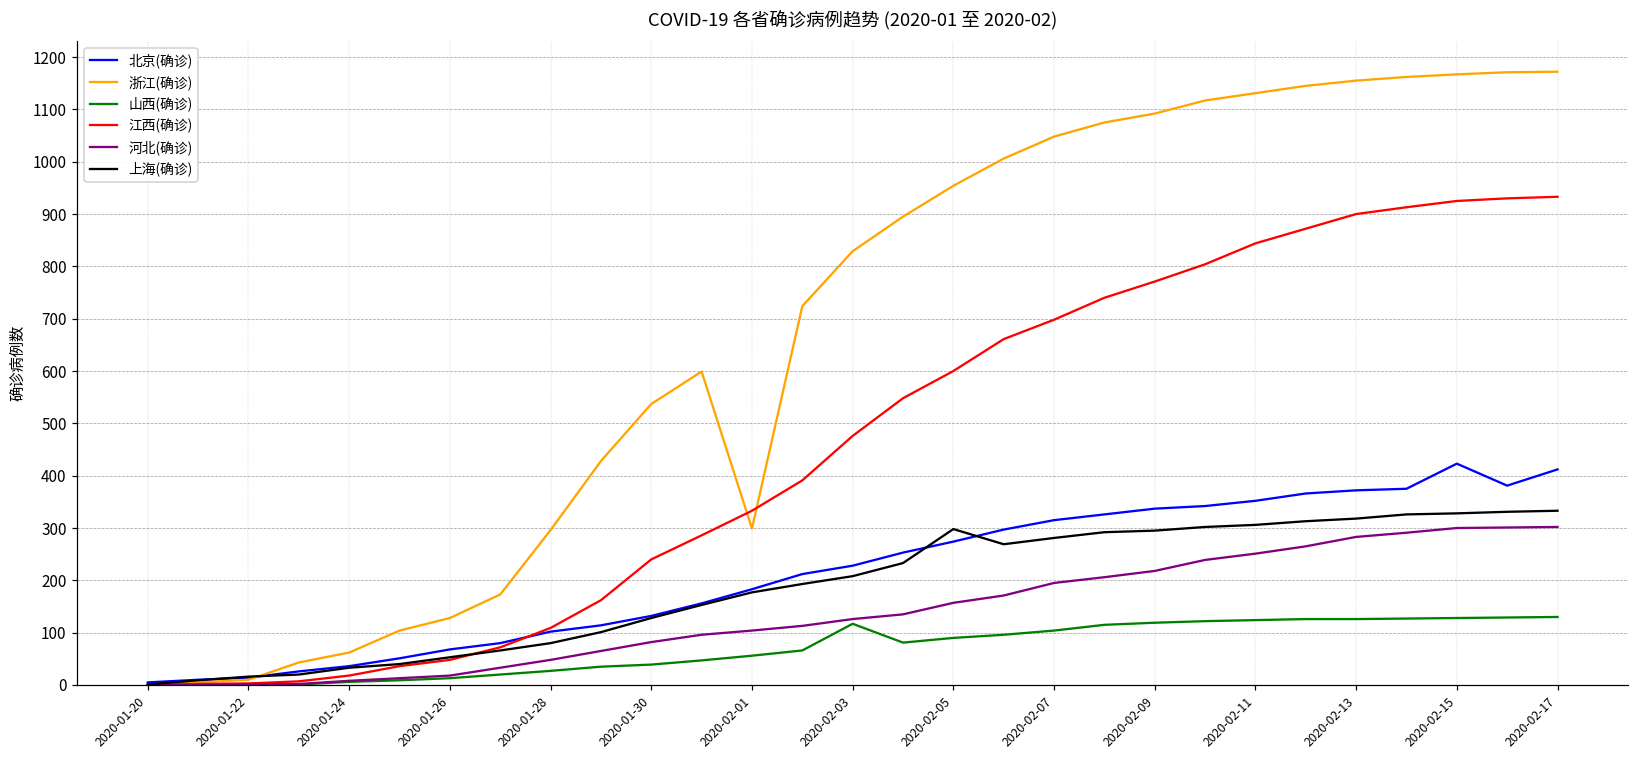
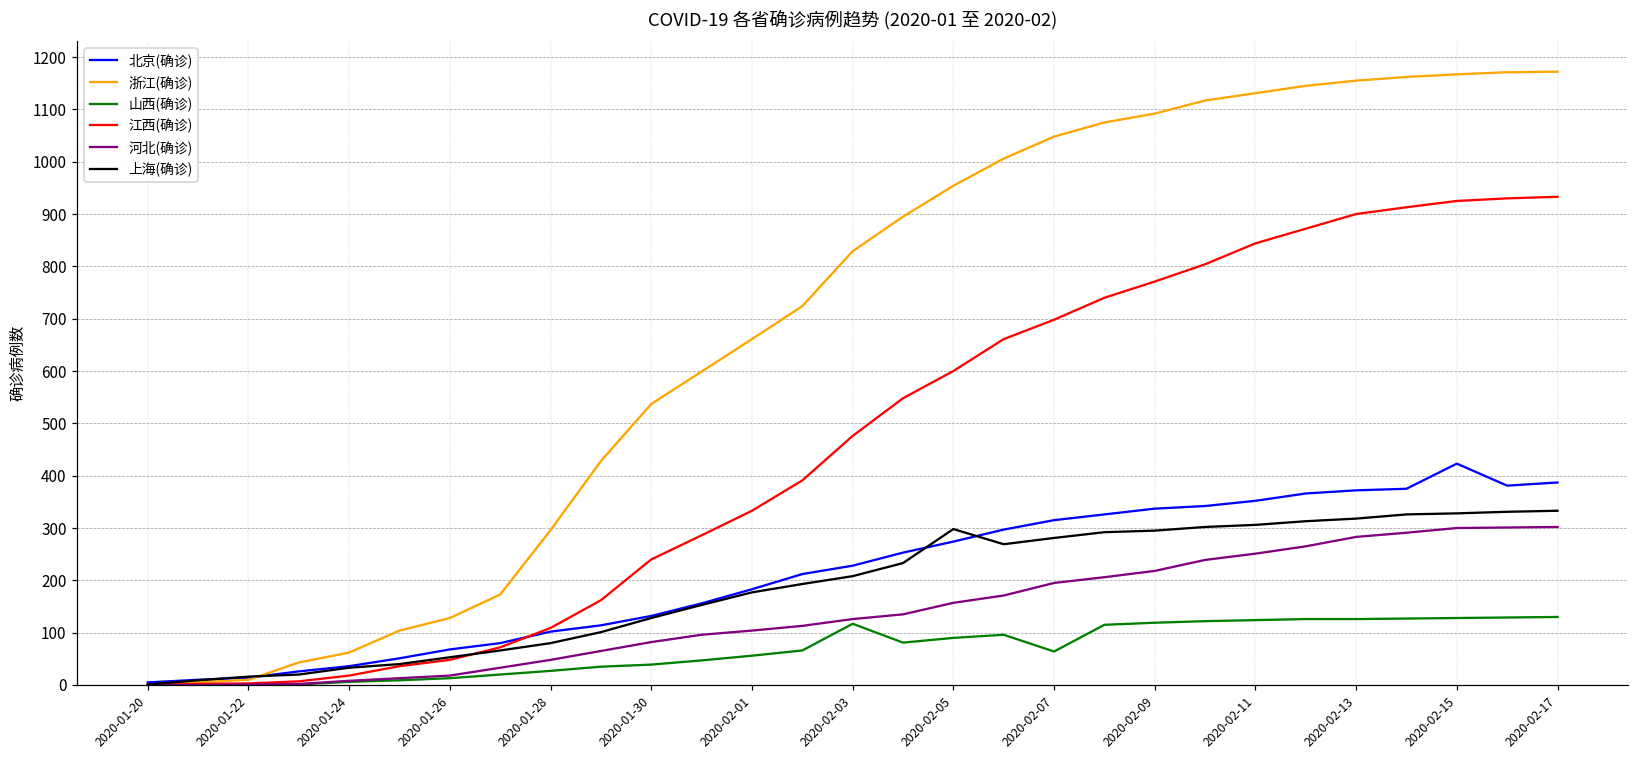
  {
    "北京(确诊)": {
      "2020-01-26": 70,
      "2020-01-28": 100,
      "2020-02-01": 180,
      "2020-02-03": 230,
      "2020-02-05": 270,
      "2020-02-07": 320,
      "2020-02-09": 340,
      "2020-02-11": 350,
      "2020-02-13": 370,
      "2020-02-15": 420,
-     "2020-02-17": 410
+     "2020-02-17": 390
    },
    "浙江(确诊)": {
      "2020-01-24": 60,
      "2020-01-26": 130,
      "2020-01-28": 300,
      "2020-01-30": 540,
-     "2020-02-01": 300,
+     "2020-02-01": 660,
      "2020-02-03": 830,
      "2020-02-05": 950,
      "2020-02-07": 1050,
      "2020-02-09": 1090,
      "2020-02-11": 1130,
      "2020-02-13": 1160,
      "2020-02-15": 1170,
      "2020-02-17": 1170
    },
    "山西(确诊)": {
      "2020-01-28": 30,
      "2020-01-30": 40,
      "2020-02-01": 60,
      "2020-02-03": 120,
      "2020-02-05": 90,
-     "2020-02-07": 100,
+     "2020-02-07": 60,
      "2020-02-09": 120,
      "2020-02-11": 120,
      "2020-02-13": 130,
      "2020-02-15": 130,
      "2020-02-17": 130
    },
    "江西(确诊)": {
      "2020-01-24": 20,
      "2020-01-28": 110,
      "2020-01-30": 240,
      "2020-02-01": 330,
      "2020-02-03": 480,
      "2020-02-05": 600,
      "2020-02-07": 700,
      "2020-02-09": 770,
      "2020-02-11": 840,
      "2020-02-13": 900,
      "2020-02-15": 930,
      "2020-02-17": 930
    },
    "河北(确诊)": {
      "2020-01-28": 50,
      "2020-01-30": 80,
      "2020-02-01": 100,
      "2020-02-03": 130,
      "2020-02-05": 160,
      "2020-02-07": 200,
      "2020-02-09": 220,
      "2020-02-11": 250,
      "2020-02-13": 280,
      "2020-02-15": 300,
      "2020-02-17": 300
    },
    "上海(确诊)": {
      "2020-01-28": 80,
      "2020-02-01": 180,
      "2020-02-03": 210,
      "2020-02-05": 300,
      "2020-02-07": 280,
      "2020-02-09": 300,
      "2020-02-11": 310,
      "2020-02-13": 320,
      "2020-02-15": 330,
      "2020-02-17": 330
    }
  }
